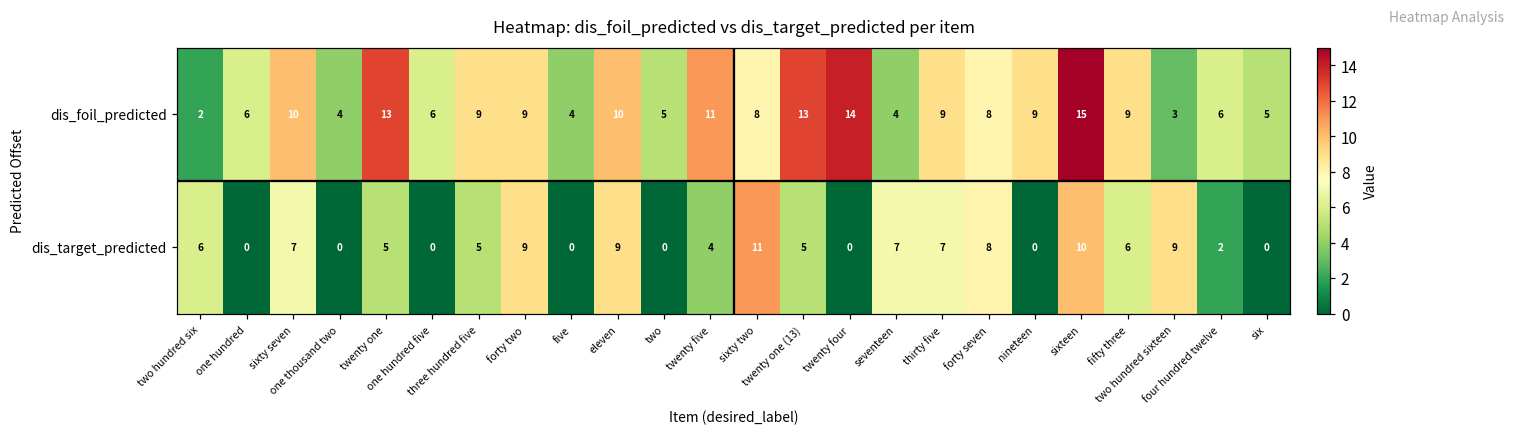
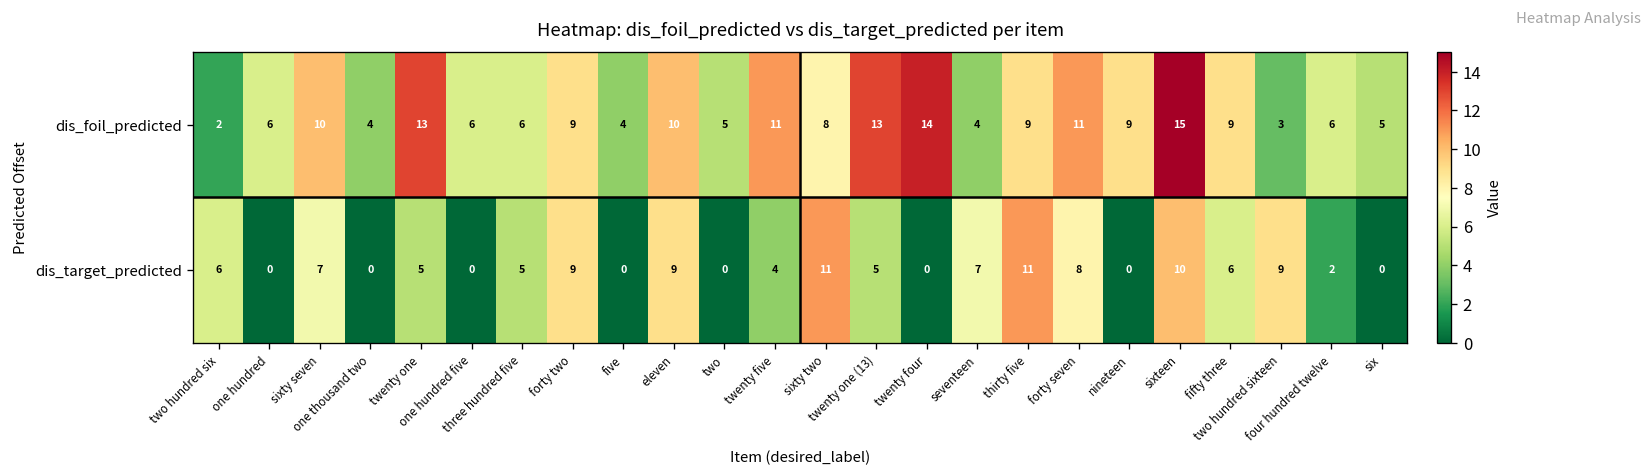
  {
    "dis_foil_predicted": {
      "two hundred six": 2,
      "one hundred": 6,
      "sixty seven": 10,
      "one thousand two": 4,
      "twenty one": 13,
      "one hundred five": 6,
-     "three hundred five": 9,
+     "three hundred five": 6,
      "forty two": 9,
      "five": 4,
      "eleven": 10,
      "two": 5,
      "twenty five": 11,
      "sixty two": 8,
      "twenty one (13)": 13,
      "twenty four": 14,
      "seventeen": 4,
      "thirty five": 9,
-     "forty seven": 8,
+     "forty seven": 11,
      "nineteen": 9,
      "sixteen": 15,
      "fifty three": 9,
      "two hundred sixteen": 3,
      "four hundred twelve": 6,
      "six": 5
    },
    "dis_target_predicted": {
      "two hundred six": 6,
      "one hundred": 0,
      "sixty seven": 7,
      "one thousand two": 0,
      "twenty one": 5,
      "one hundred five": 0,
      "three hundred five": 5,
      "forty two": 9,
      "five": 0,
      "eleven": 9,
      "two": 0,
      "twenty five": 4,
      "sixty two": 11,
      "twenty one (13)": 5,
      "twenty four": 0,
      "seventeen": 7,
-     "thirty five": 7,
+     "thirty five": 11,
      "forty seven": 8,
      "nineteen": 0,
      "sixteen": 10,
      "fifty three": 6,
      "two hundred sixteen": 9,
      "four hundred twelve": 2,
      "six": 0
    }
  }
